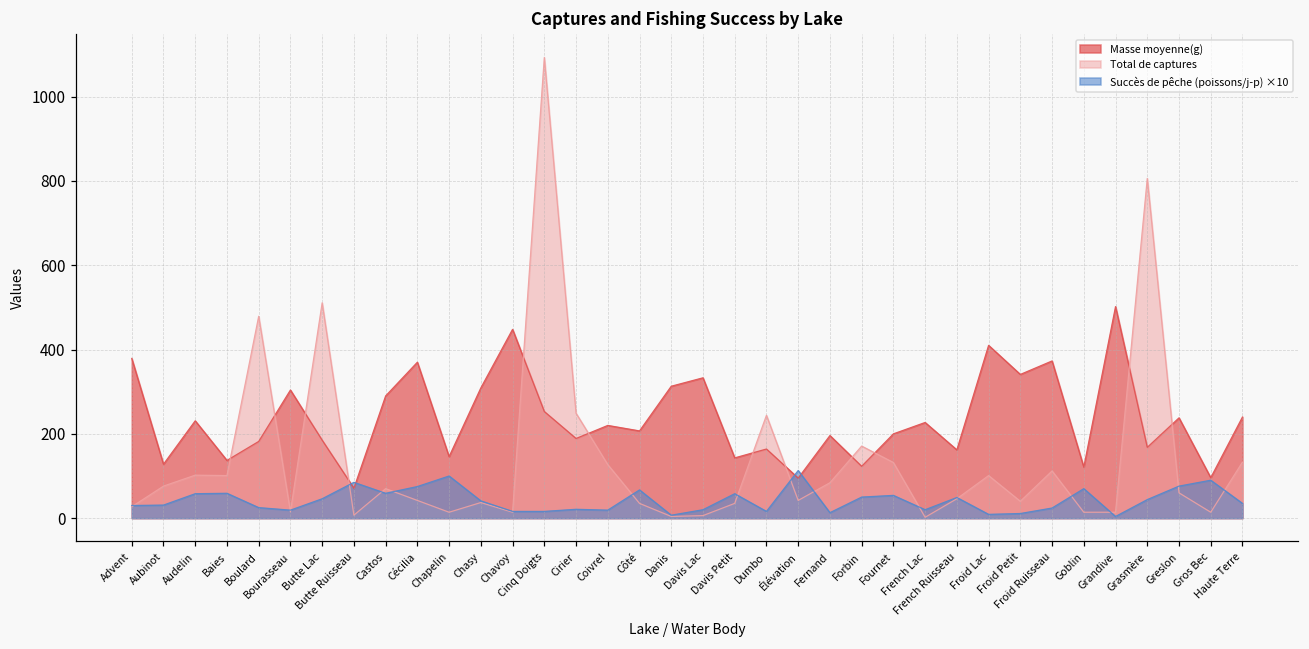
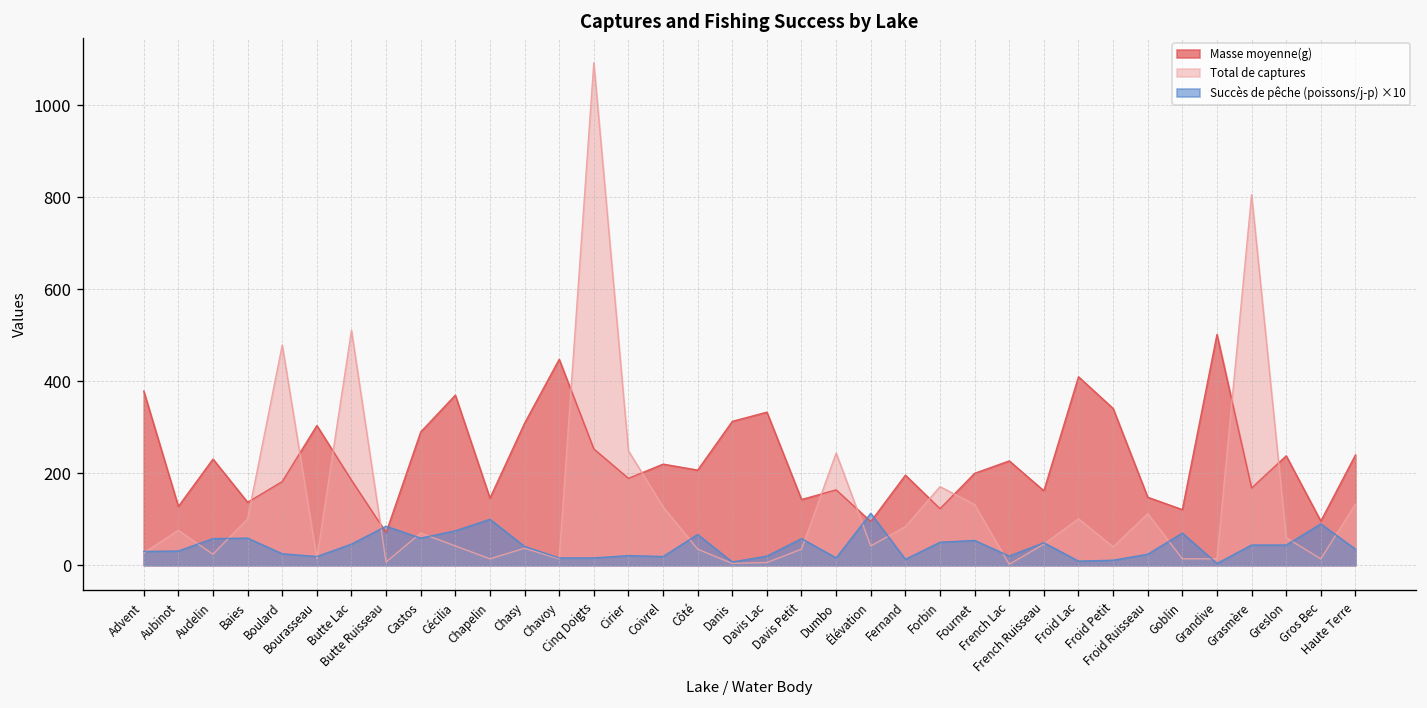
  {
    "Masse moyenne(g)": {
      "Advent": 380,
      "Aubinot": 130,
      "Audelin": 230,
      "Baies": 140,
      "Boulard": 180,
      "Bourasseau": 300,
      "Butte Lac": 190,
      "Butte Ruisseau": 70,
      "Castos": 290,
      "Cécilia": 370,
      "Chapelin": 150,
      "Chasy": 310,
      "Chavoy": 450,
      "Cinq Doigts": 250,
      "Cirier": 190,
      "Coivrel": 220,
      "Côté": 210,
      "Danis": 310,
      "Davis Lac": 330,
      "Davis Petit": 140,
      "Dumbo": 160,
      "Élévation": 100,
      "Fernand": 200,
      "Forbin": 120,
      "Fournet": 200,
      "French Lac": 230,
      "French Ruisseau": 160,
      "Froid Lac": 410,
      "Froid Petit": 340,
-     "Froid Ruisseau": 370,
+     "Froid Ruisseau": 150,
      "Goblin": 120,
      "Grandive": 500,
      "Grasmère": 170,
      "Greslon": 240,
      "Haute Terre": 240
    },
    "Total de captures": {
      "Aubinot": 80,
-     "Audelin": 100,
+     "Audelin": 20,
      "Baies": 100,
      "Boulard": 480,
      "Butte Lac": 510,
      "Butte Ruisseau": 10,
      "Castos": 70,
      "Cécilia": 40,
      "Chapelin": 10,
      "Cinq Doigts": 1090,
      "Cirier": 250,
      "Coivrel": 130,
      "Côté": 40,
      "Davis Lac": 10,
      "Davis Petit": 40,
      "Dumbo": 240,
      "Élévation": 40,
      "Fernand": 80,
      "Forbin": 170,
      "Fournet": 130,
      "French Lac": 0,
      "Froid Lac": 100,
      "Froid Petit": 40,
      "Froid Ruisseau": 110,
      "Goblin": 10,
      "Grandive": 10,
      "Grasmère": 810,
      "Greslon": 60,
      "Gros Bec": 10,
      "Haute Terre": 130
    },
    "Succès de pêche (poissons/j-p) ×10": {
      "Aubinot": 30,
      "Audelin": 60,
      "Baies": 60,
      "Boulard": 30,
      "Butte Lac": 50,
      "Butte Ruisseau": 90,
      "Castos": 60,
      "Cécilia": 80,
      "Chapelin": 100,
      "Cinq Doigts": 20,
      "Cirier": 20,
      "Coivrel": 20,
      "Côté": 70,
      "Davis Lac": 20,
      "Davis Petit": 60,
      "Dumbo": 20,
      "Élévation": 110,
      "Fernand": 10,
      "Forbin": 50,
      "Fournet": 50,
      "French Lac": 20,
      "Froid Lac": 10,
      "Froid Petit": 10,
      "Froid Ruisseau": 20,
      "Goblin": 70,
      "Grandive": 0,
      "Grasmère": 40,
-     "Greslon": 80,
+     "Greslon": 40,
      "Haute Terre": 40
    }
  }
